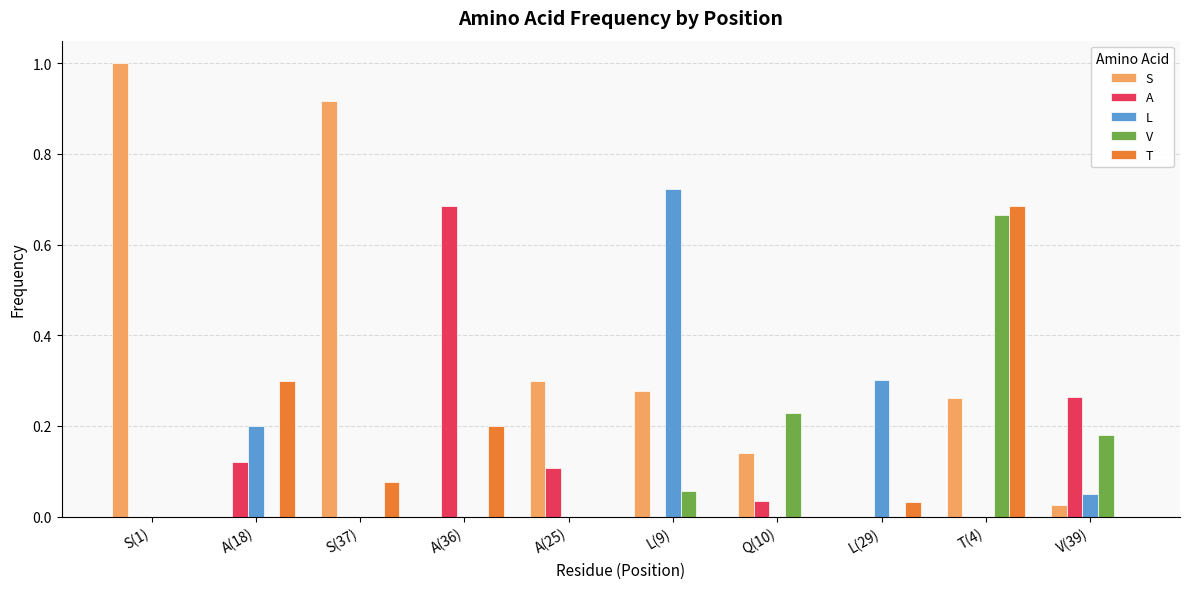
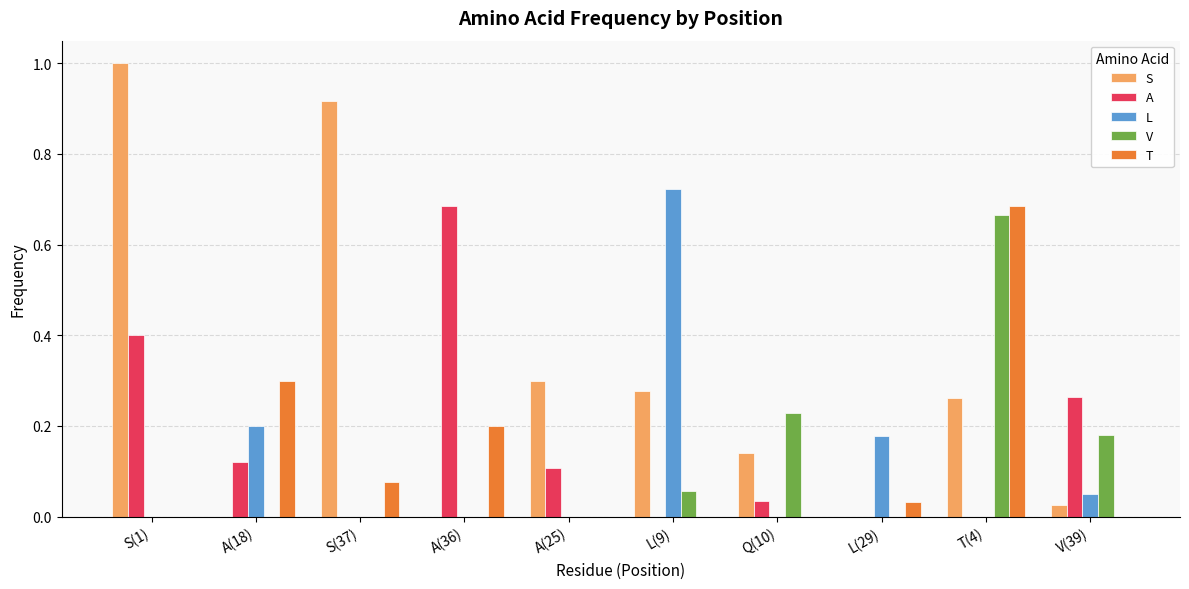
  {
    "S": {
      "S(1)": 1.00,
      "A(18)": 0.00,
      "S(37)": 0.92,
      "A(36)": 0.00,
      "A(25)": 0.30,
      "L(9)": 0.28,
      "Q(10)": 0.14,
      "L(29)": 0.00,
      "T(4)": 0.26,
      "V(39)": 0.03
    },
    "A": {
-     "S(1)": 0.0,
+     "S(1)": 0.4,
      "A(18)": 0.12,
      "S(37)": 0.0,
      "A(36)": 0.68,
      "A(25)": 0.11,
      "L(9)": 0.0,
      "Q(10)": 0.03,
      "L(29)": 0.0,
      "T(4)": 0.0,
      "V(39)": 0.26
    },
    "L": {
      "S(1)": 0.00,
      "A(18)": 0.20,
      "S(37)": 0.00,
      "A(36)": 0.00,
      "A(25)": 0.00,
      "L(9)": 0.72,
      "Q(10)": 0.00,
-     "L(29)": 0.30,
+     "L(29)": 0.18,
      "T(4)": 0.00,
      "V(39)": 0.05
    },
    "V": {
      "S(1)": 0.00,
      "A(18)": 0.00,
      "S(37)": 0.00,
      "A(36)": 0.00,
      "A(25)": 0.00,
      "L(9)": 0.06,
      "Q(10)": 0.23,
      "L(29)": 0.00,
      "T(4)": 0.67,
      "V(39)": 0.18
    },
    "T": {
      "S(1)": 0.00,
      "A(18)": 0.30,
      "S(37)": 0.08,
      "A(36)": 0.20,
      "A(25)": 0.00,
      "L(9)": 0.00,
      "Q(10)": 0.00,
      "L(29)": 0.03,
      "T(4)": 0.68,
      "V(39)": 0.00
    }
  }
